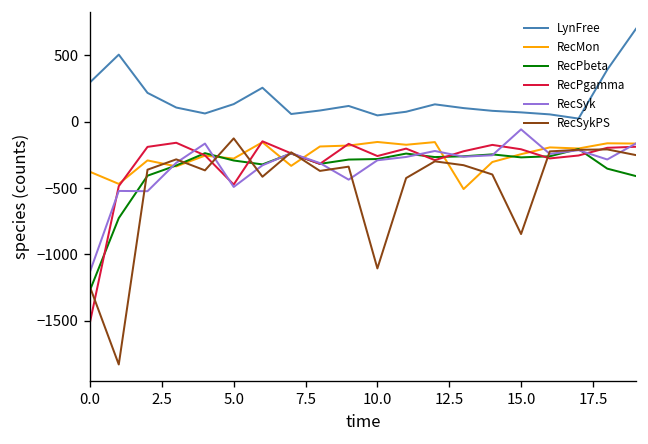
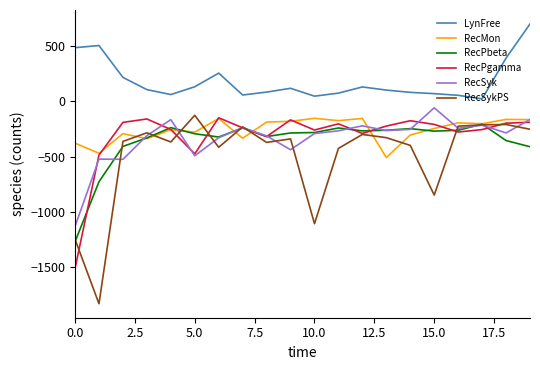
  {
    "LynFree": {
-     "0.0": 300,
+     "0.0": 490,
      "5.0": 130,
      "10.0": 50,
      "15.0": 70
    },
    "RecMon": {
      "0.0": -380,
      "10.0": -150,
      "15.0": -250
    },
    "RecPbeta": {
      "15.0": -270
    },
    "RecPgamma": {
      "0.0": -1510,
      "15.0": -210
    },
    "RecSyk": {
      "0.0": -1130,
      "15.0": -60
    },
    "RecSykPS": {
      "5.0": -130,
      "10.0": -1110,
      "15.0": -850
    }
  }
